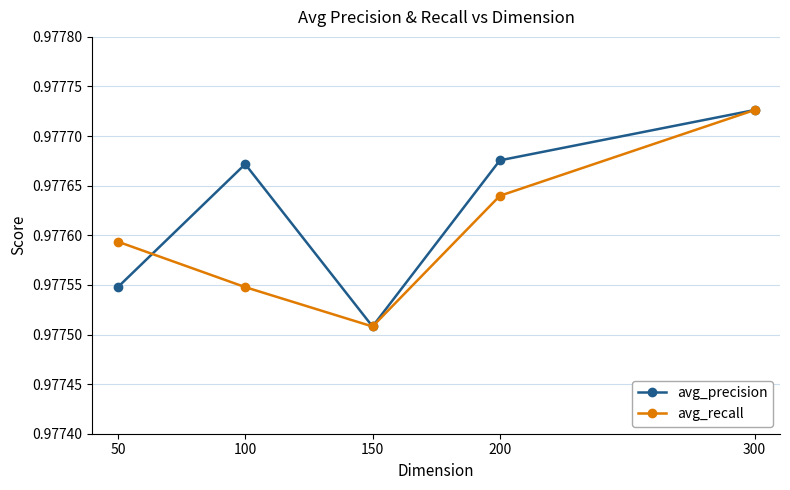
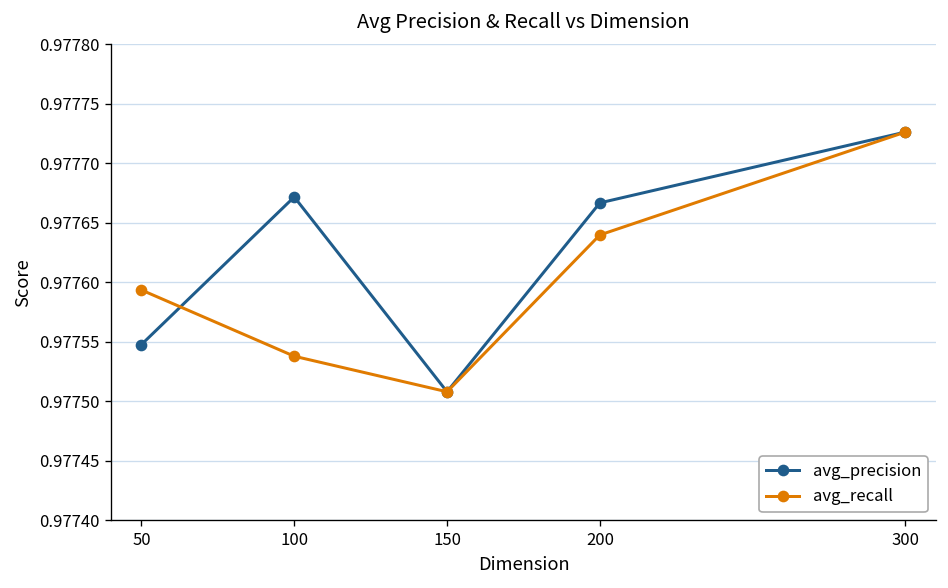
  {
    "avg_precision": {
      "50": 0.97755,
      "100": 0.97767,
-     "200": 0.97768
+     "200": 0.97767
    },
    "avg_recall": {
      "50": 0.97759,
-     "100": 0.97755,
+     "100": 0.97754,
      "200": 0.97764
    }
  }
